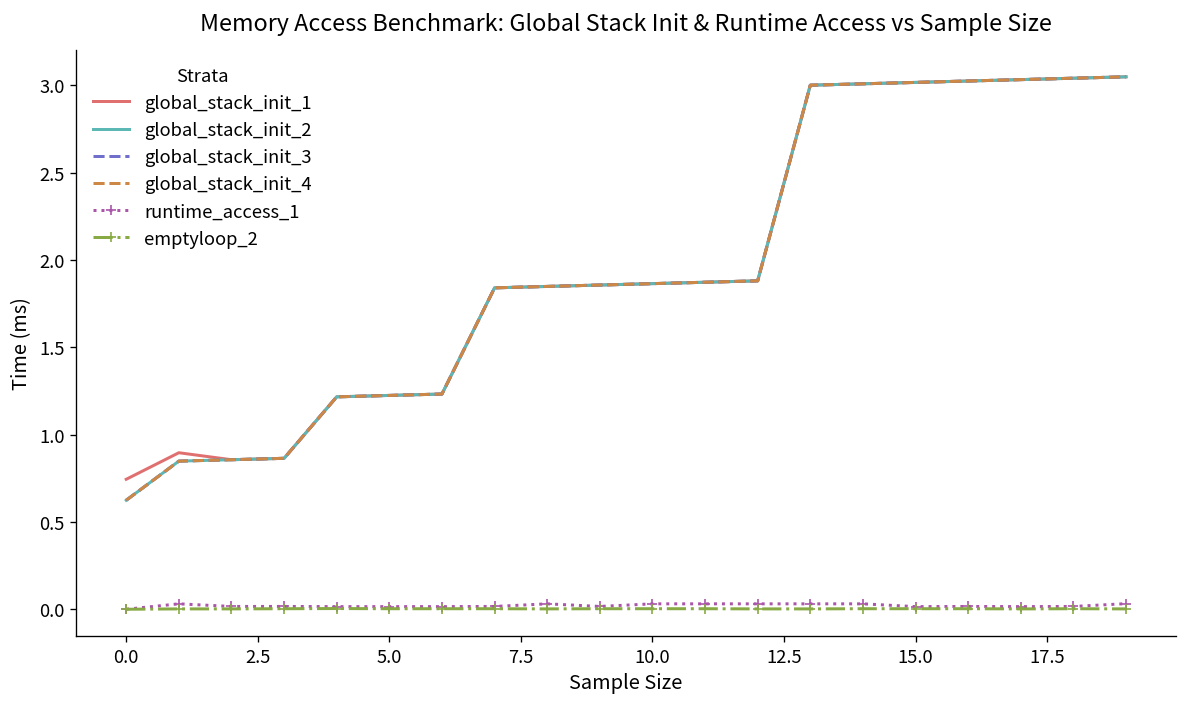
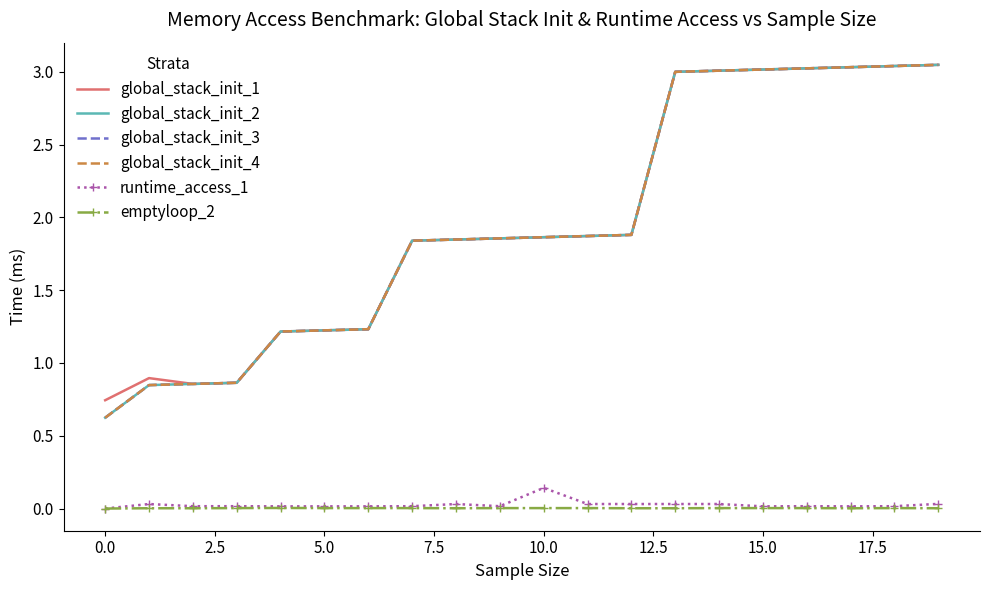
  {
    "runtime_access_1": {
-     "10.0": 0.03
+     "10.0": 0.14
    },
    "emptyloop_2": {
      "10.0": 0.00
    }
  }
